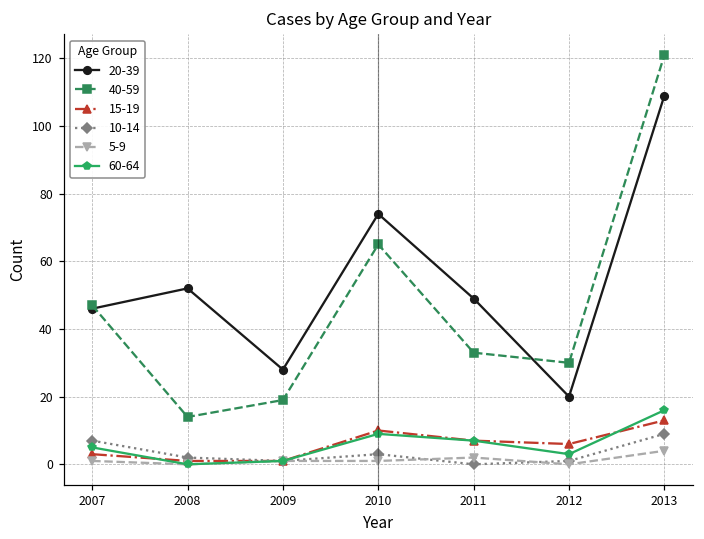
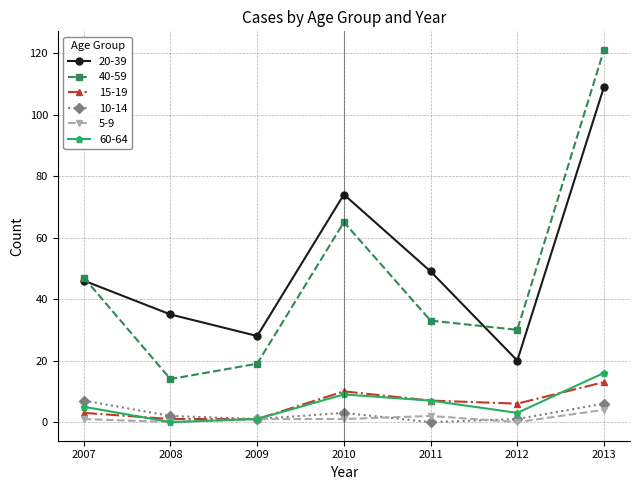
  {
    "20-39": {
      "2007": 46,
-     "2008": 52,
+     "2008": 35,
      "2009": 28,
      "2010": 74,
      "2011": 49,
      "2012": 20,
      "2013": 109
    },
    "15-19": {
      "2007": 3,
      "2008": 1,
      "2010": 10,
      "2012": 6,
      "2013": 13
    },
    "10-14": {
      "2007": 7,
      "2008": 2,
      "2010": 3,
      "2011": 0,
      "2012": 1,
-     "2013": 9
+     "2013": 6
    },
    "5-9": {
      "2007": 1,
      "2010": 1,
      "2011": 2,
      "2012": 0,
      "2013": 4
    }
  }
